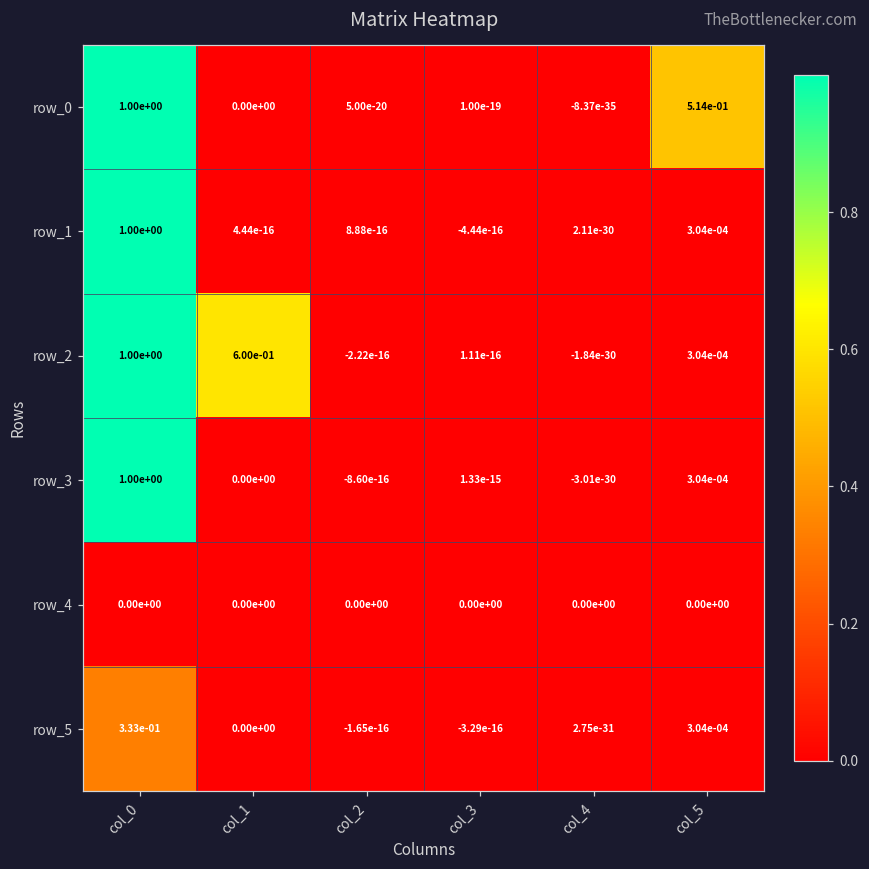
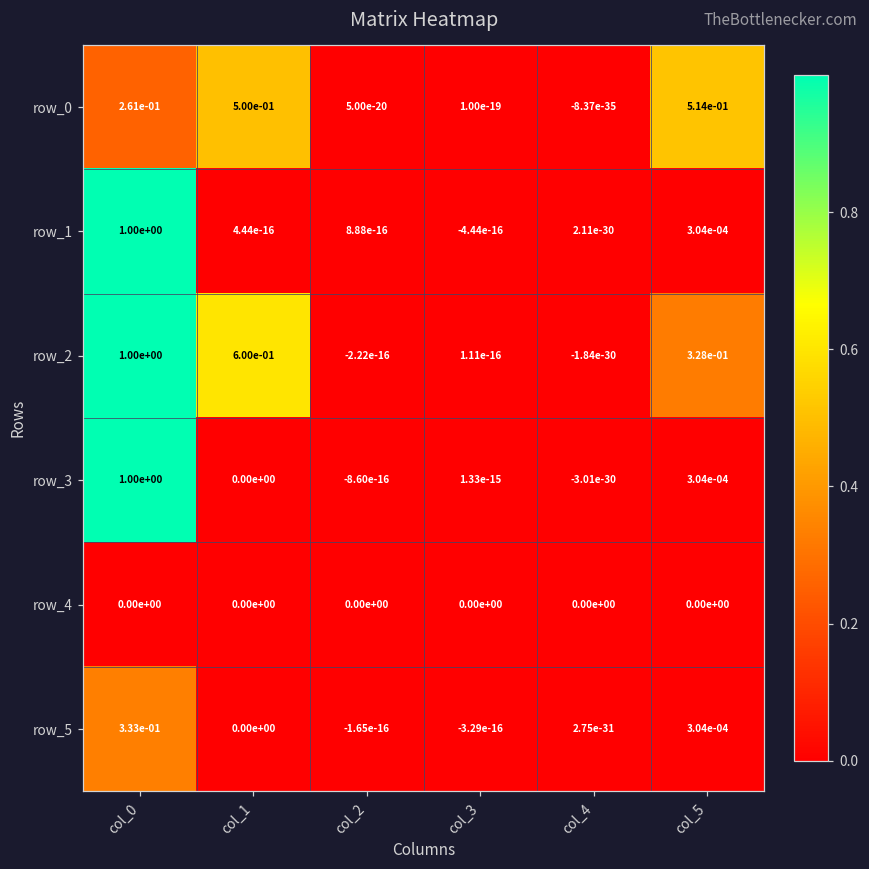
  {
    "row_0": {
-     "col_0": "1.00e+00",
-     "col_1": "0.00e+00",
+     "col_0": "2.61e-01",
+     "col_1": "5.00e-01",
      "col_2": "5.00e-20",
      "col_3": "1.00e-19",
      "col_4": "-8.37e-35",
      "col_5": "5.14e-01"
    },
    "row_1": {
      "col_0": "1.00e+00",
      "col_1": "4.44e-16",
      "col_2": "8.88e-16",
      "col_3": "-4.44e-16",
      "col_4": "2.11e-30",
      "col_5": "3.04e-04"
    },
    "row_2": {
      "col_0": "1.00e+00",
      "col_1": "6.00e-01",
      "col_2": "-2.22e-16",
      "col_3": "1.11e-16",
      "col_4": "-1.84e-30",
-     "col_5": "3.04e-04"
+     "col_5": "3.28e-01"
    },
    "row_3": {
      "col_0": "1.00e+00",
      "col_1": "0.00e+00",
      "col_2": "-8.60e-16",
      "col_3": "1.33e-15",
      "col_4": "-3.01e-30",
      "col_5": "3.04e-04"
    },
    "row_4": {
      "col_0": "0.00e+00",
      "col_1": "0.00e+00",
      "col_2": "0.00e+00",
      "col_3": "0.00e+00",
      "col_4": "0.00e+00",
      "col_5": "0.00e+00"
    },
    "row_5": {
      "col_0": "3.33e-01",
      "col_1": "0.00e+00",
      "col_2": "-1.65e-16",
      "col_3": "-3.29e-16",
      "col_4": "2.75e-31",
      "col_5": "3.04e-04"
    }
  }
